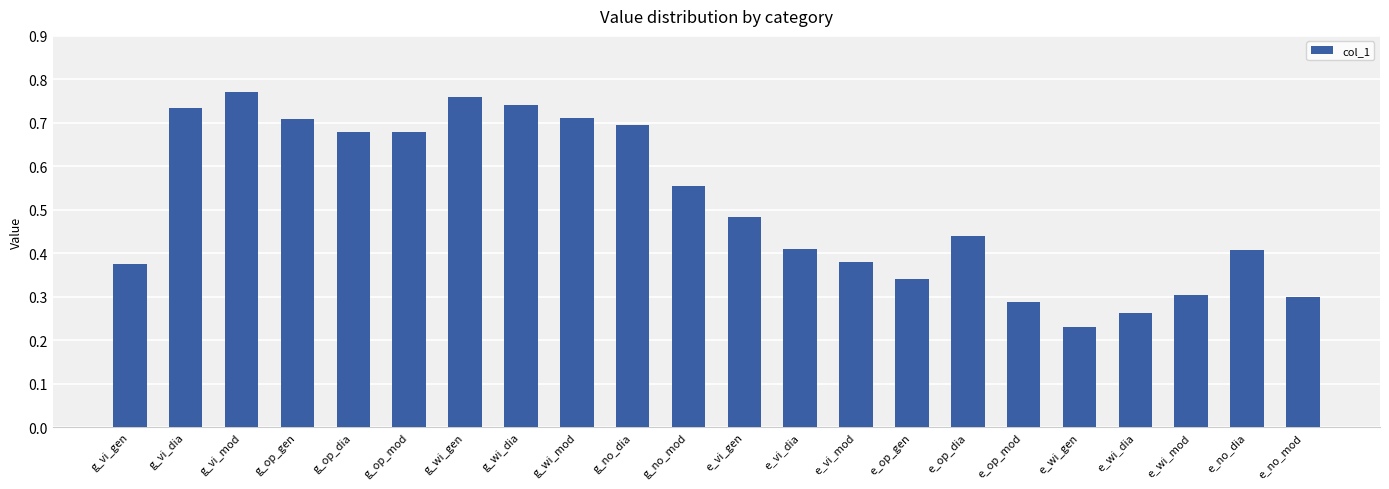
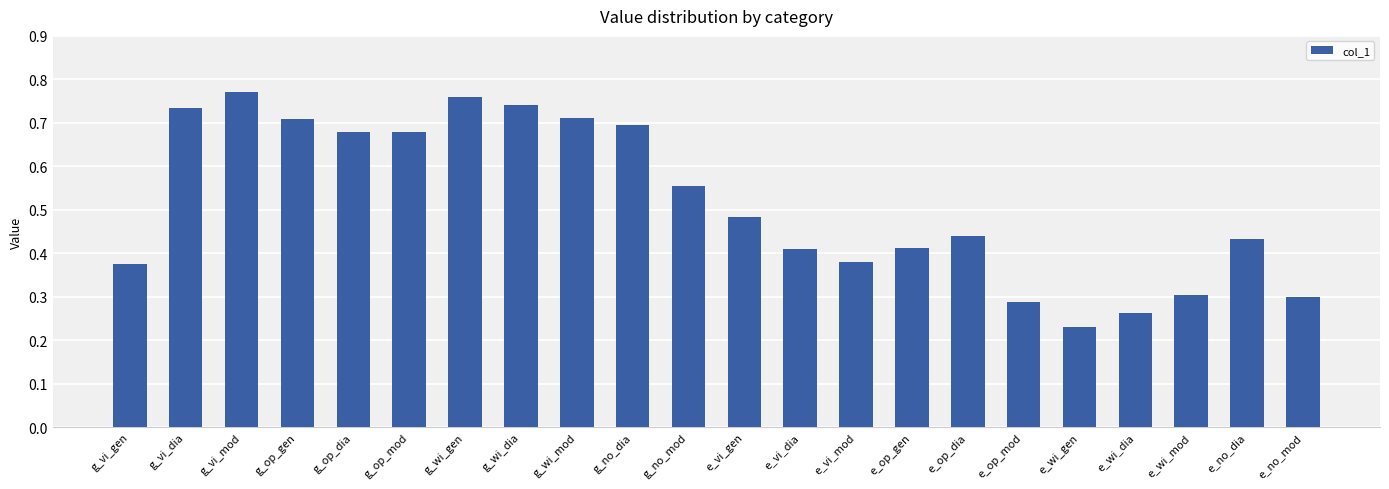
  {
    "g_vi_gen": 0.38,
    "g_vi_dia": 0.74,
    "g_vi_mod": 0.77,
    "g_op_gen": 0.71,
    "g_op_dia": 0.68,
    "g_op_mod": 0.68,
    "g_wi_gen": 0.76,
    "g_wi_dia": 0.74,
    "g_wi_mod": 0.71,
    "g_no_dia": 0.70,
    "g_no_mod": 0.56,
    "e_vi_gen": 0.48,
    "e_vi_dia": 0.41,
    "e_vi_mod": 0.38,
-   "e_op_gen": 0.34,
+   "e_op_gen": 0.41,
    "e_op_dia": 0.44,
    "e_op_mod": 0.29,
    "e_wi_gen": 0.23,
    "e_wi_dia": 0.26,
    "e_wi_mod": 0.30,
-   "e_no_dia": 0.41,
+   "e_no_dia": 0.43,
    "e_no_mod": 0.30
  }
